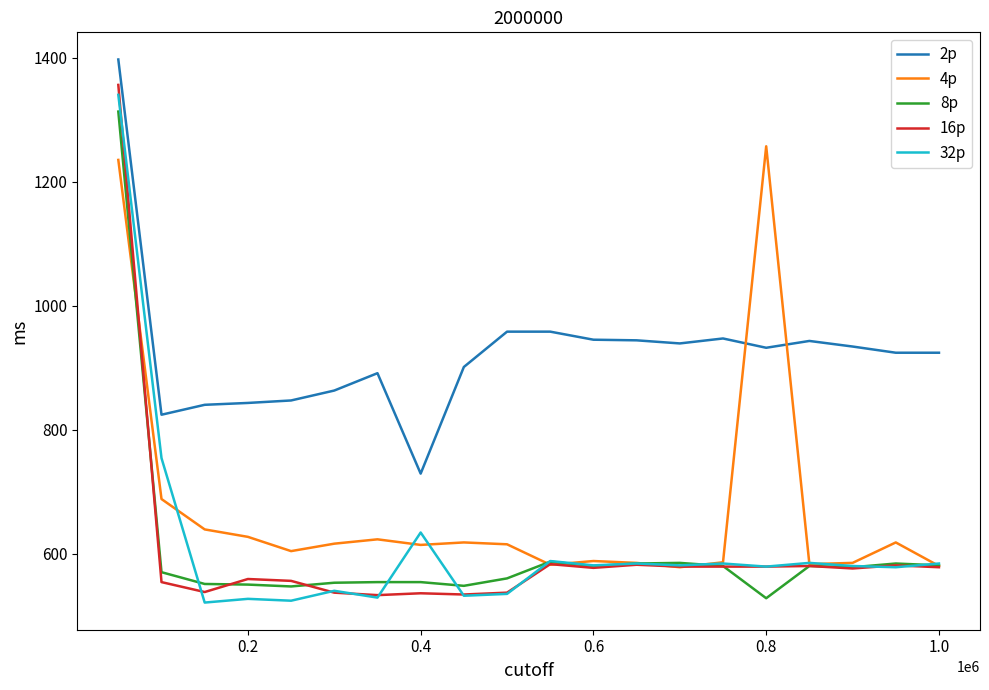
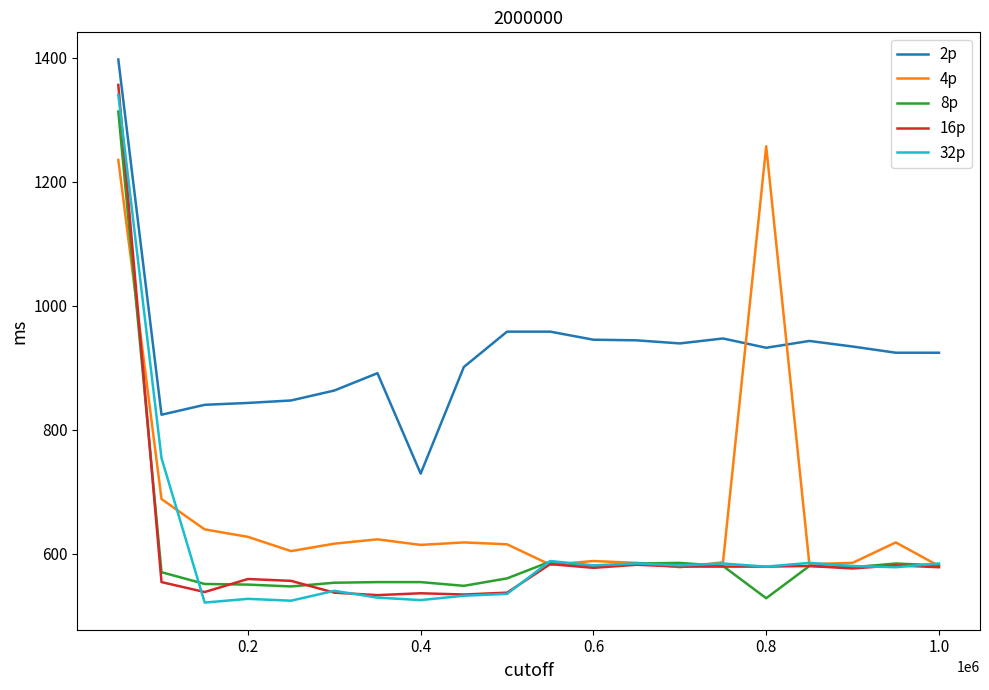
  {
    "2p": {
      "0.2": 840,
      "0.4": 730,
      "0.6": 950,
      "0.8": 930,
      "1.0": 920
    },
    "4p": {
      "0.2": 630,
      "0.4": 610,
      "0.6": 590,
      "0.8": 1260
    },
    "8p": {
      "0.2": 550,
      "0.4": 550,
      "0.8": 530
    },
    "16p": {
      "0.2": 560,
      "0.4": 540
    },
    "32p": {
      "0.2": 530,
-     "0.4": 630
+     "0.4": 530
    }
  }
